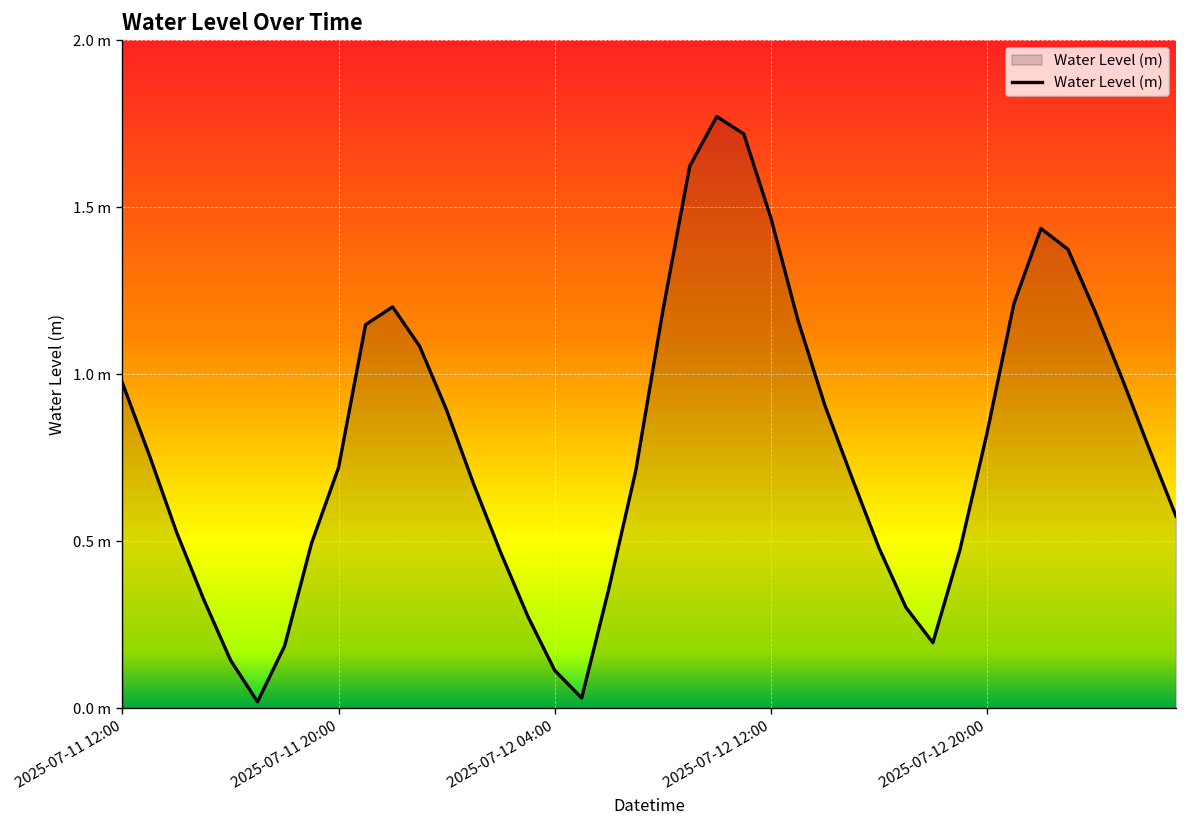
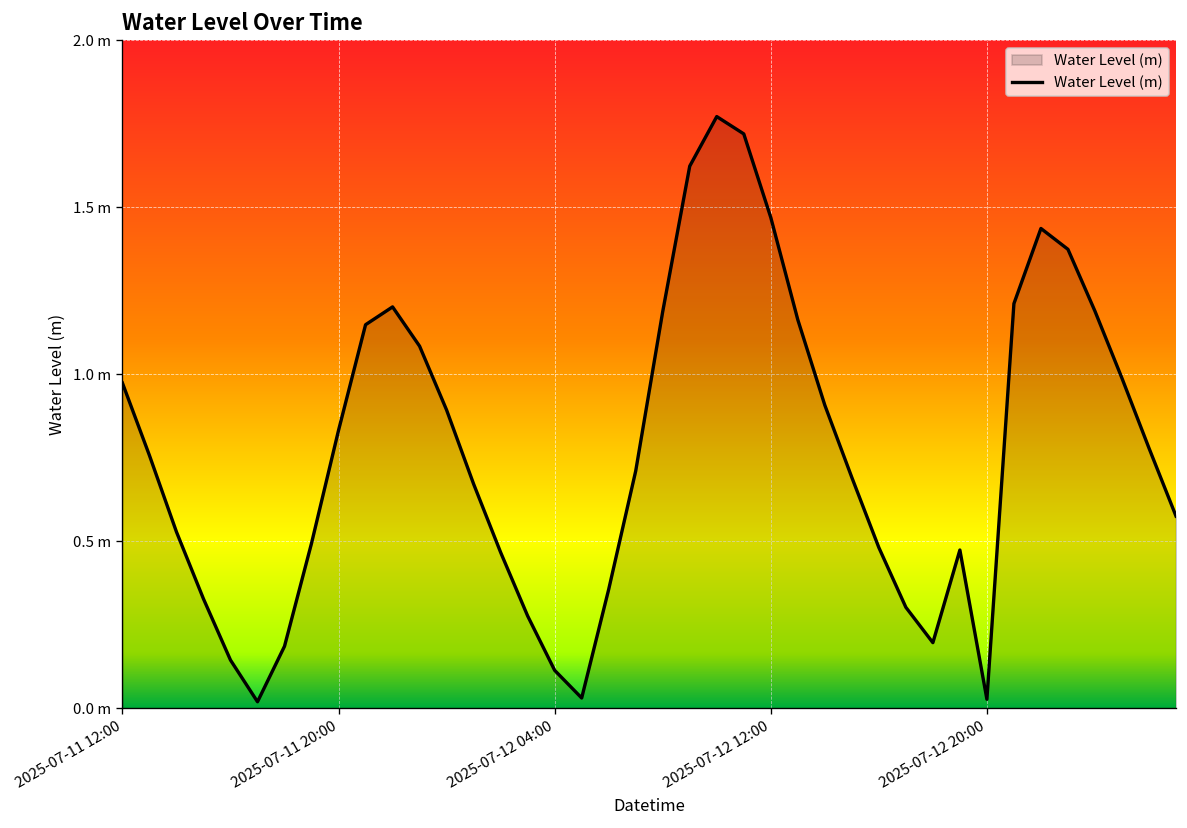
  {
    "2025-07-11 12:00": "0.97 m",
-   "2025-07-11 20:00": "0.72 m",
+   "2025-07-11 20:00": "0.83 m",
    "2025-07-12 04:00": "0.11 m",
    "2025-07-12 12:00": "1.47 m",
-   "2025-07-12 20:00": "0.82 m"
+   "2025-07-12 20:00": "0.03 m"
  }
